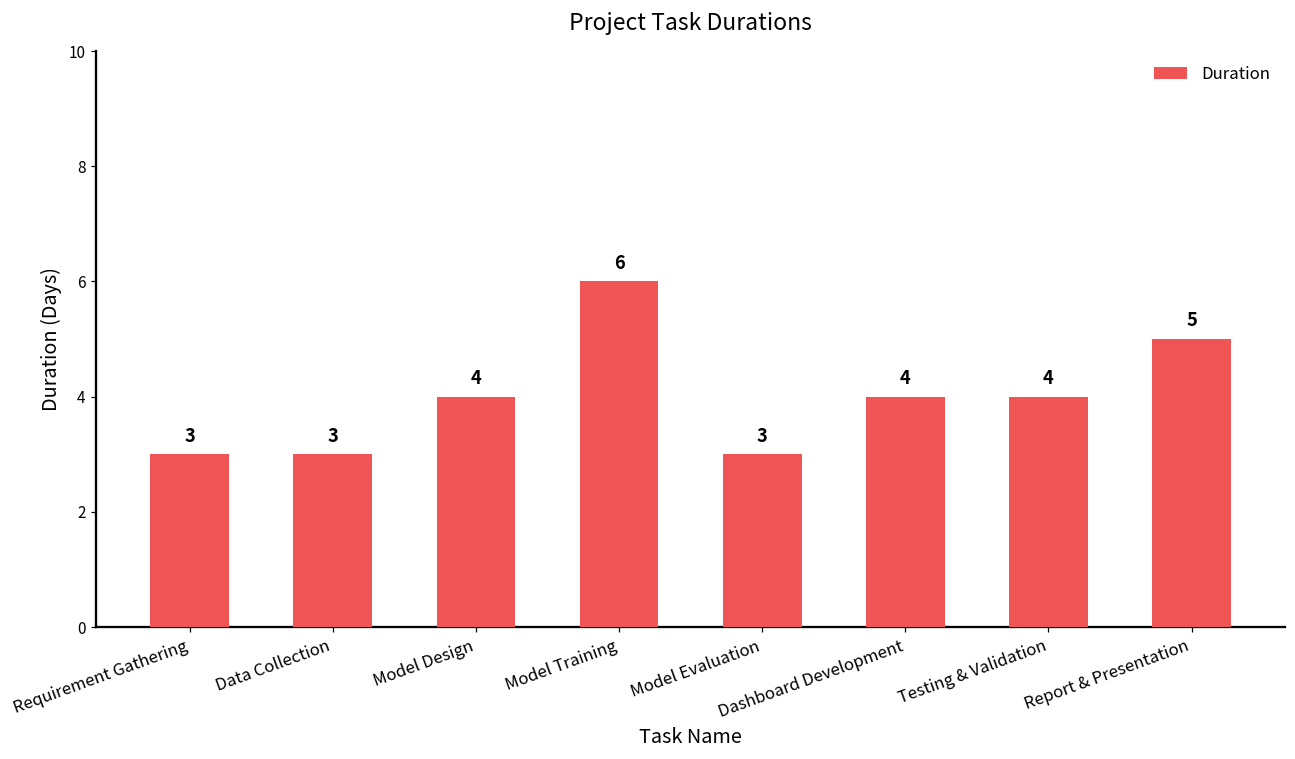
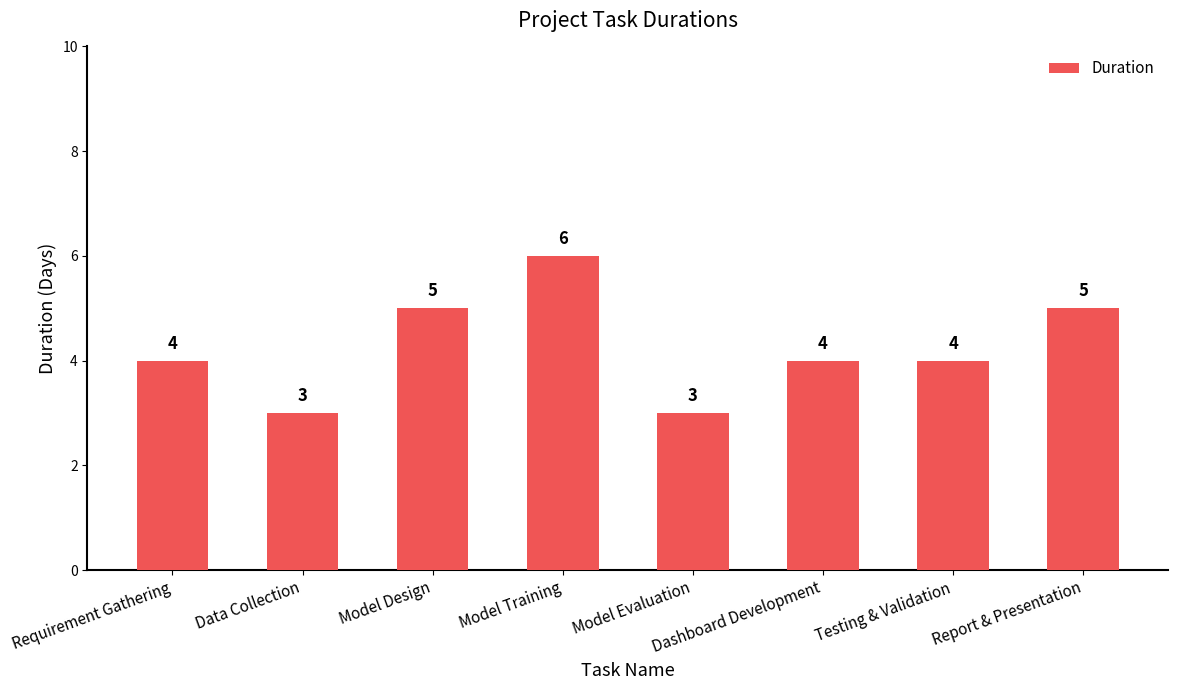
  {
-   "Requirement Gathering": 3,
+   "Requirement Gathering": 4,
    "Data Collection": 3,
-   "Model Design": 4,
+   "Model Design": 5,
    "Model Training": 6,
    "Model Evaluation": 3,
    "Dashboard Development": 4,
    "Testing & Validation": 4,
    "Report & Presentation": 5
  }
